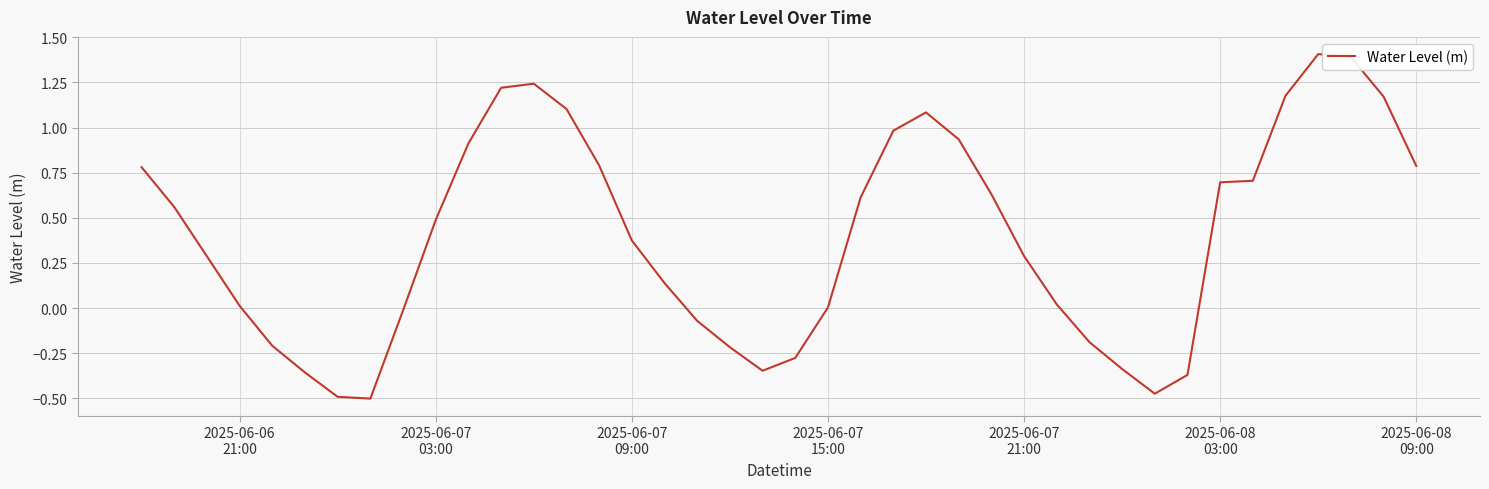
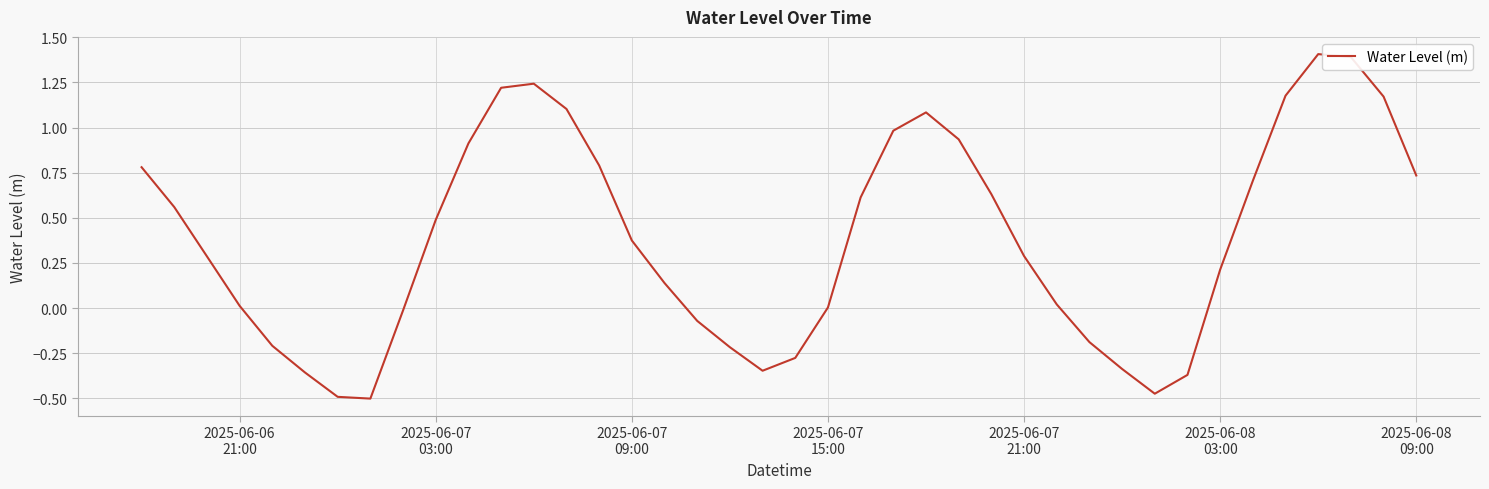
  {
    "2025-06-06 21:00": 0.01,
    "2025-06-07 03:00": 0.49,
    "2025-06-07 09:00": 0.37,
    "2025-06-07 15:00": 0.00,
    "2025-06-07 21:00": 0.29,
-   "2025-06-08 03:00": 0.70,
-   "2025-06-08 09:00": 0.79
+   "2025-06-08 03:00": 0.21,
+   "2025-06-08 09:00": 0.73
  }
